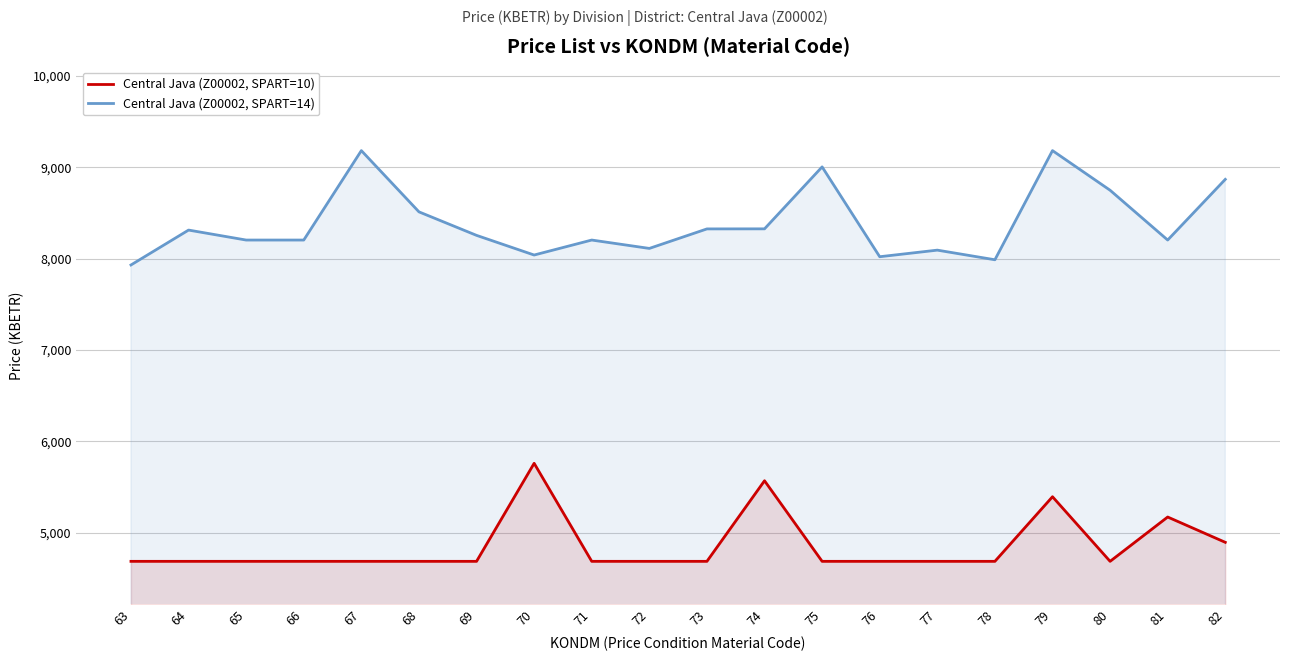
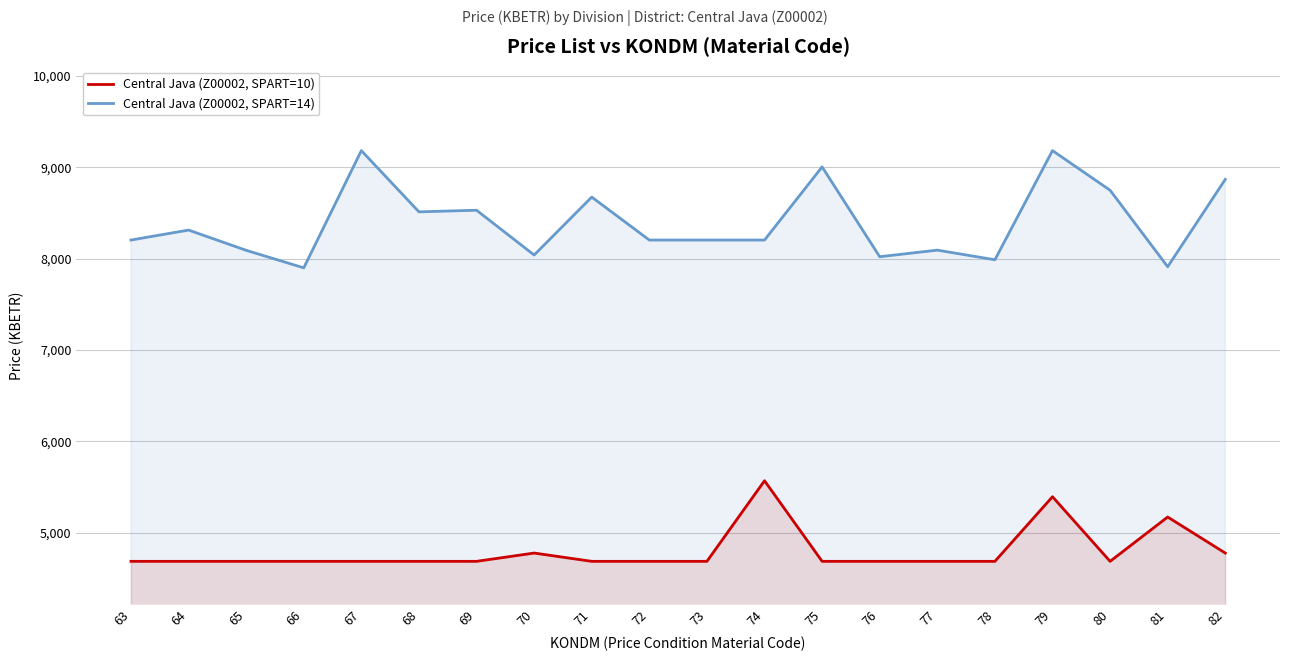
  {
    "Central Java (Z00002, SPART=10)": {
      "63": "4,700",
      "64": "4,700",
      "65": "4,700",
      "66": "4,700",
      "67": "4,700",
      "68": "4,700",
      "69": "4,700",
-     "70": "5,800",
+     "70": "4,800",
      "71": "4,700",
      "72": "4,700",
      "73": "4,700",
      "74": "5,600",
      "75": "4,700",
      "76": "4,700",
      "77": "4,700",
      "78": "4,700",
      "79": "5,400",
      "80": "4,700",
      "81": "5,200",
-     "82": "4,900"
+     "82": "4,800"
    },
    "Central Java (Z00002, SPART=14)": {
-     "63": "7,900",
+     "63": "8,200",
      "64": "8,300",
-     "65": "8,200",
-     "66": "8,200",
+     "65": "8,100",
+     "66": "7,900",
      "67": "9,200",
      "68": "8,500",
-     "69": "8,300",
+     "69": "8,500",
      "70": "8,000",
-     "71": "8,200",
-     "72": "8,100",
-     "73": "8,300",
-     "74": "8,300",
+     "71": "8,700",
+     "72": "8,200",
+     "73": "8,200",
+     "74": "8,200",
      "75": "9,000",
      "76": "8,000",
      "77": "8,100",
      "78": "8,000",
      "79": "9,200",
      "80": "8,800",
-     "81": "8,200",
+     "81": "7,900",
      "82": "8,900"
    }
  }
